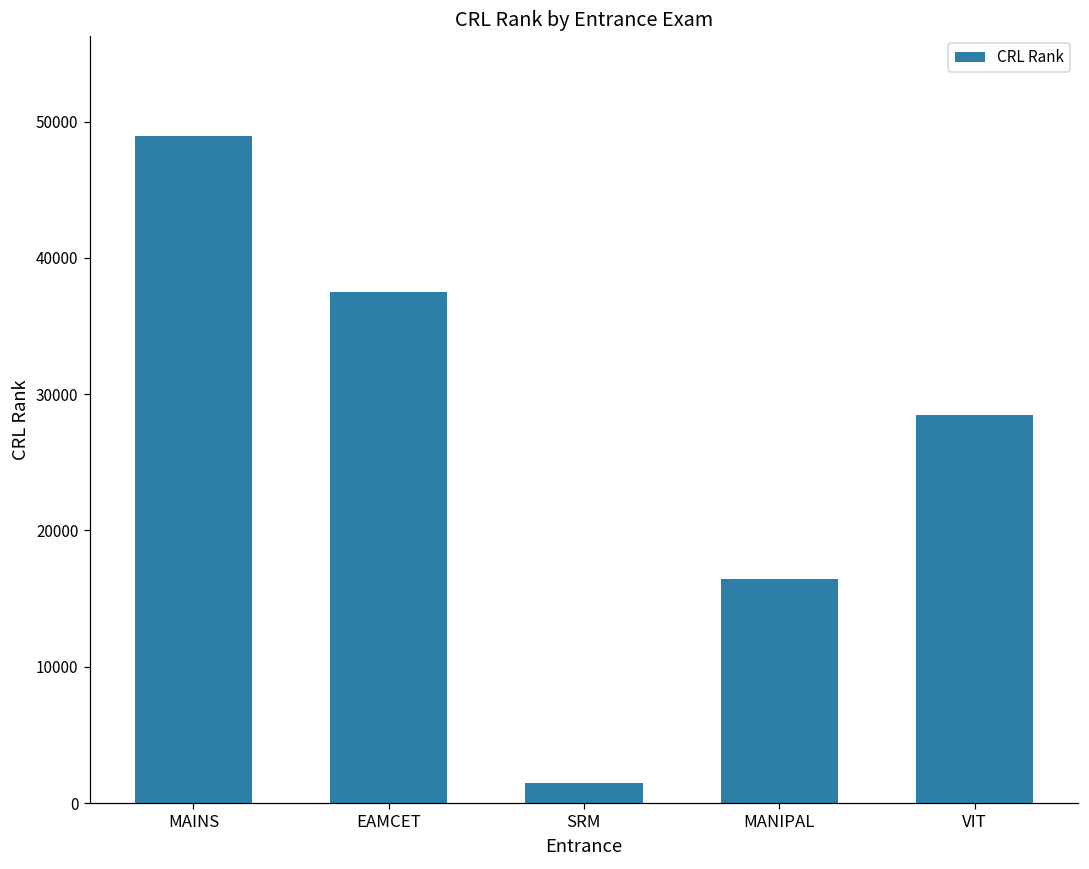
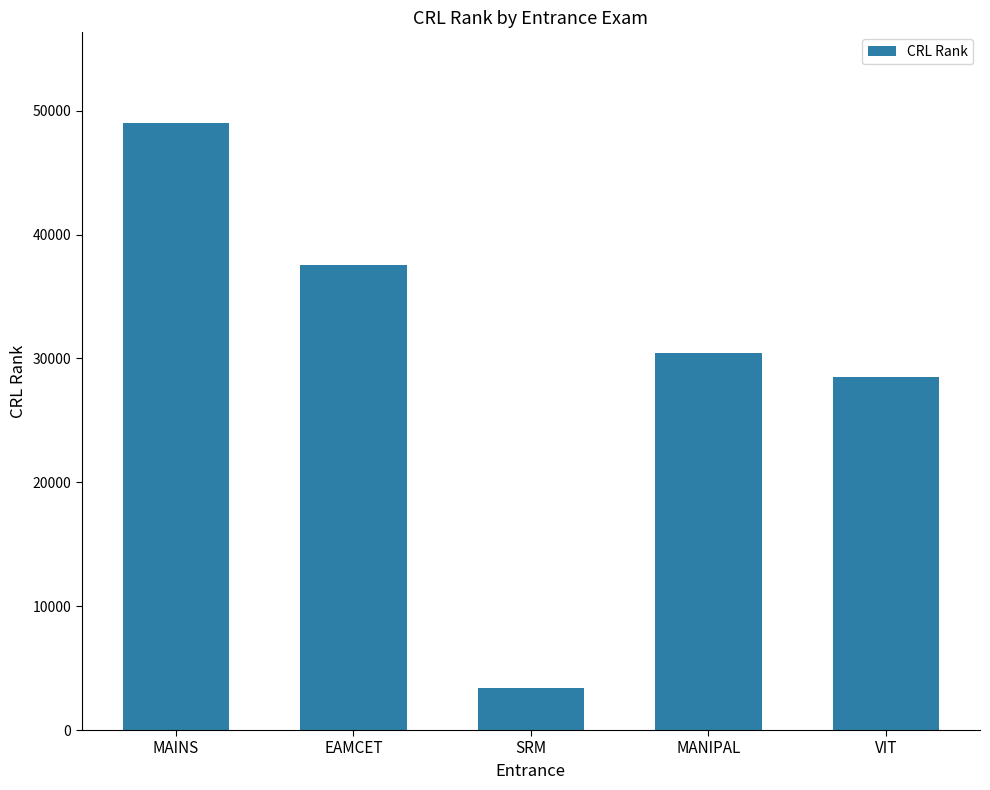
  {
    "MAINS": 49000,
    "EAMCET": 37500,
-   "SRM": 1500,
-   "MANIPAL": 16500,
+   "SRM": 3400,
+   "MANIPAL": 30400,
    "VIT": 28500
  }
